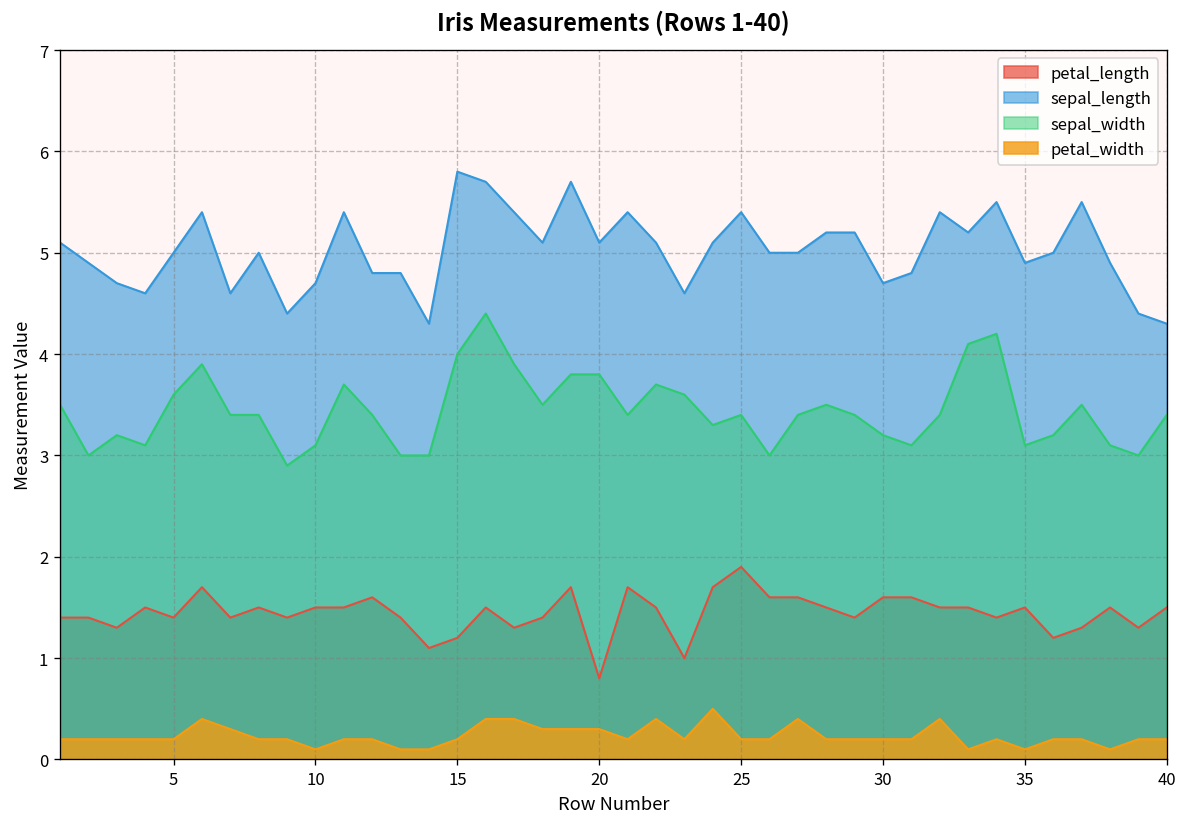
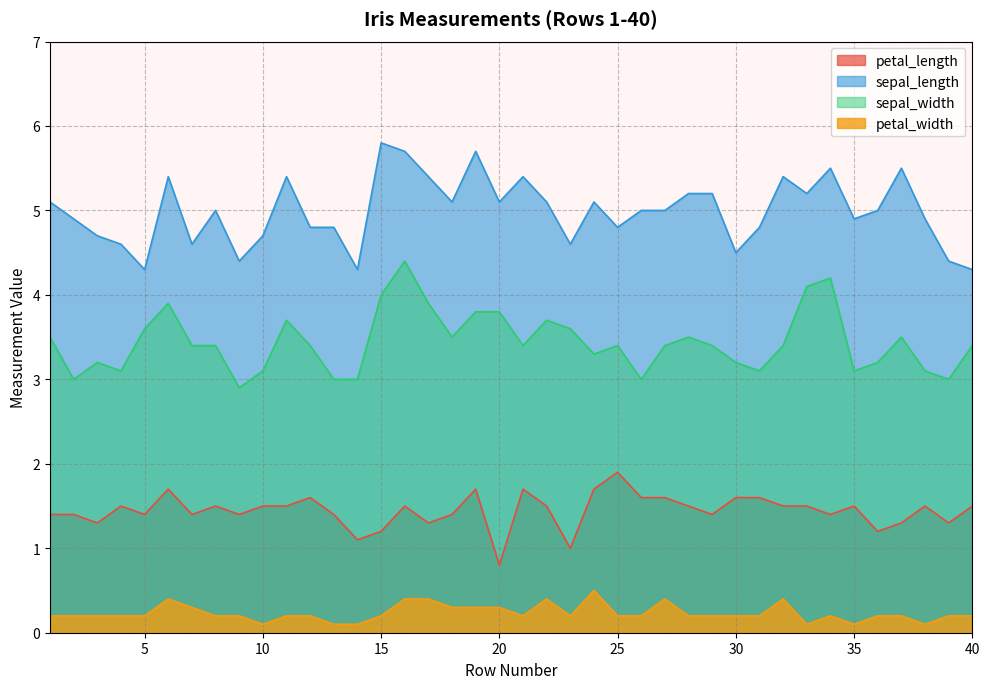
  {
    "petal_length": {
      "5": 1.4,
      "10": 1.5,
      "15": 1.2,
      "20": 0.8,
      "25": 1.9,
      "30": 1.6,
      "35": 1.5,
      "40": 1.5
    },
    "sepal_length": {
-     "5": 5.0,
+     "5": 4.3,
      "10": 4.7,
      "15": 5.8,
      "20": 5.1,
-     "25": 5.4,
-     "30": 4.7,
+     "25": 4.8,
+     "30": 4.5,
      "35": 4.9,
      "40": 4.3
    },
    "sepal_width": {
      "5": 3.6,
      "10": 3.1,
      "15": 4.0,
      "20": 3.8,
      "25": 3.4,
      "30": 3.2,
      "35": 3.1,
      "40": 3.4
    },
    "petal_width": {
      "5": 0.2,
      "10": 0.1,
      "15": 0.2,
      "20": 0.3,
      "25": 0.2,
      "30": 0.2,
      "35": 0.1,
      "40": 0.2
    }
  }
